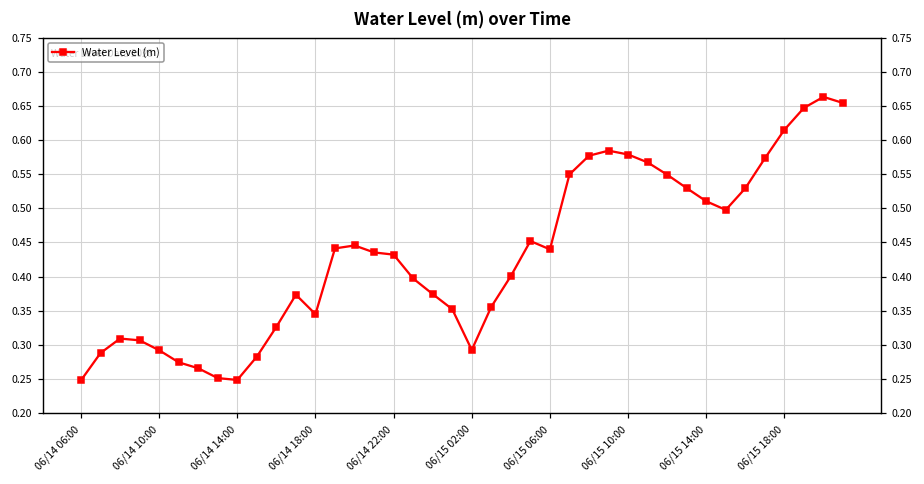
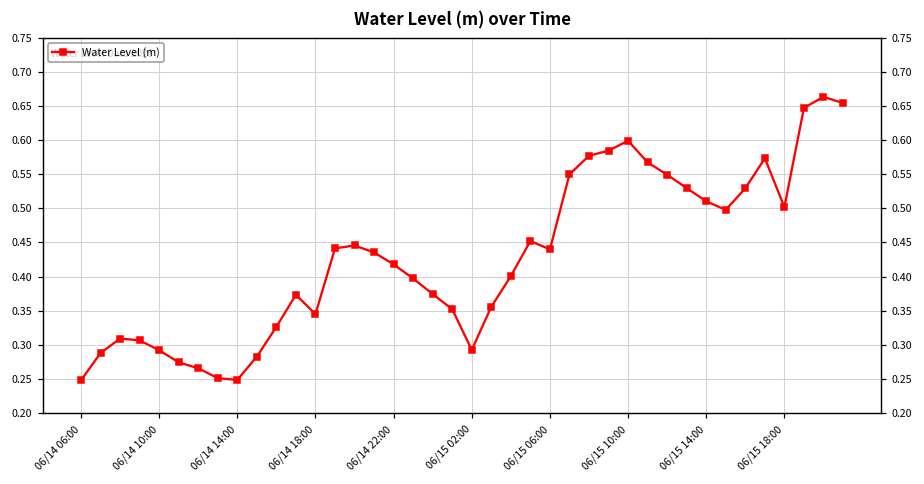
  {
    "06/14 06:00": 0.25,
    "06/14 10:00": 0.29,
    "06/14 14:00": 0.25,
    "06/14 18:00": 0.35,
-   "06/14 22:00": 0.43,
+   "06/14 22:00": 0.42,
    "06/15 02:00": 0.29,
    "06/15 06:00": 0.44,
-   "06/15 10:00": 0.58,
+   "06/15 10:00": 0.60,
    "06/15 14:00": 0.51,
-   "06/15 18:00": 0.62
+   "06/15 18:00": 0.50
  }
